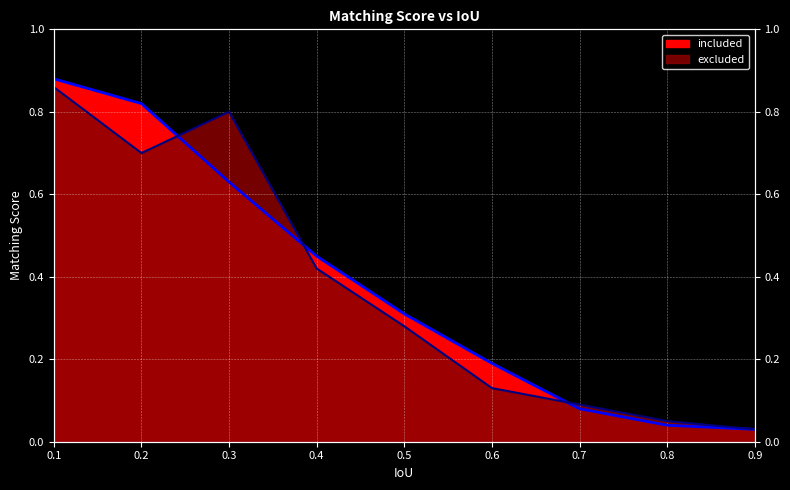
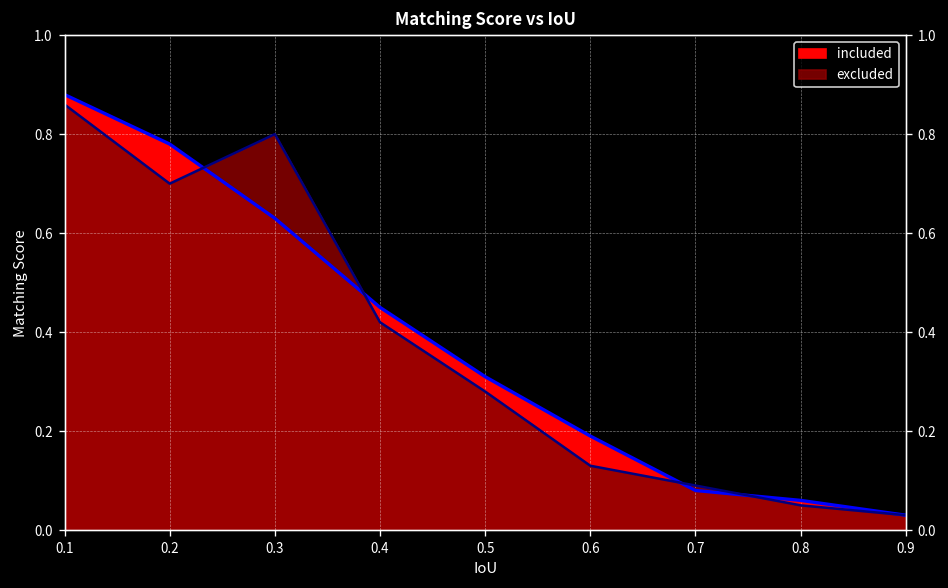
  {
    "included": {
      "0.1": 0.88,
-     "0.2": 0.82,
+     "0.2": 0.78,
      "0.3": 0.63,
      "0.4": 0.45,
      "0.5": 0.31,
      "0.6": 0.19,
      "0.7": 0.08,
-     "0.8": 0.04
+     "0.8": 0.06
    },
    "excluded": {
      "0.1": 0.86,
      "0.2": 0.70,
      "0.3": 0.80,
      "0.4": 0.42,
      "0.5": 0.28,
      "0.6": 0.13,
      "0.7": 0.09,
      "0.8": 0.05
    }
  }
